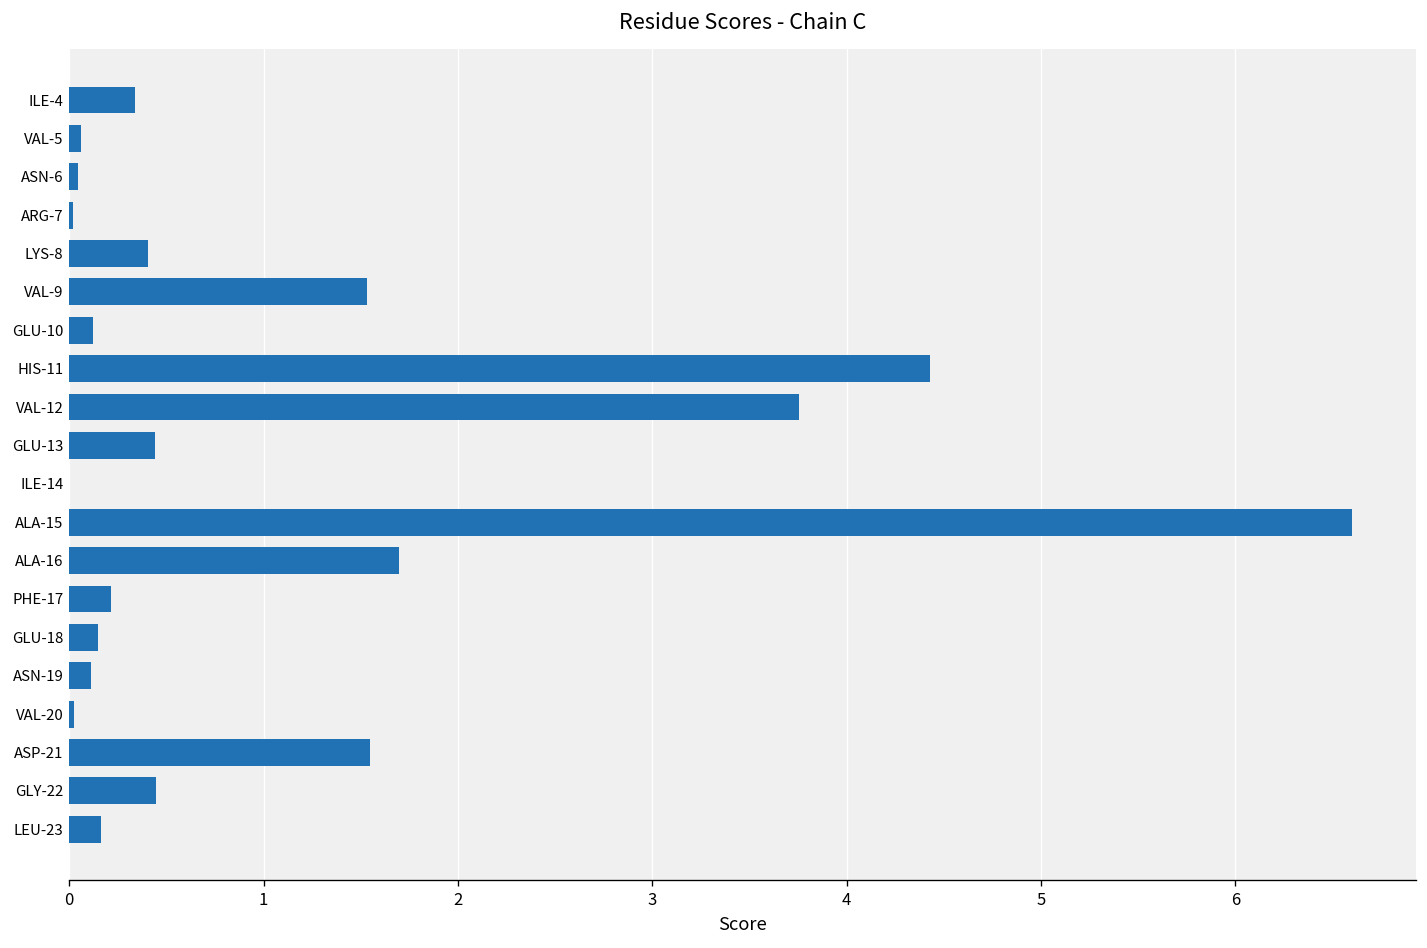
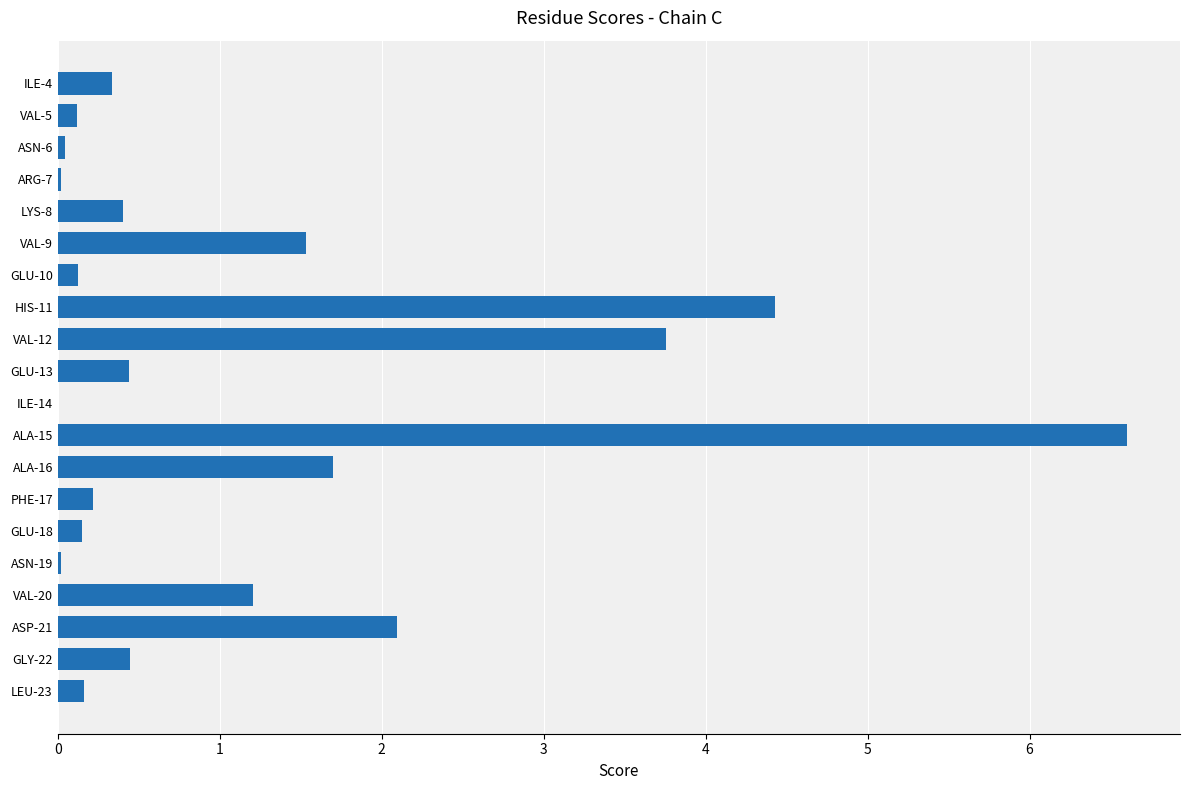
  {
    "ILE-4": 0.34,
-   "VAL-5": 0.06,
+   "VAL-5": 0.12,
    "ASN-6": 0.05,
    "ARG-7": 0.02,
    "LYS-8": 0.41,
    "VAL-9": 1.53,
    "GLU-10": 0.12,
    "HIS-11": 4.43,
    "VAL-12": 3.75,
    "GLU-13": 0.44,
    "ALA-15": 6.60,
    "ALA-16": 1.70,
    "PHE-17": 0.22,
    "GLU-18": 0.15,
-   "ASN-19": 0.11,
-   "VAL-20": 0.02,
-   "ASP-21": 1.55,
+   "ASN-19": 0.02,
+   "VAL-20": 1.21,
+   "ASP-21": 2.10,
    "GLY-22": 0.45,
    "LEU-23": 0.16
  }
